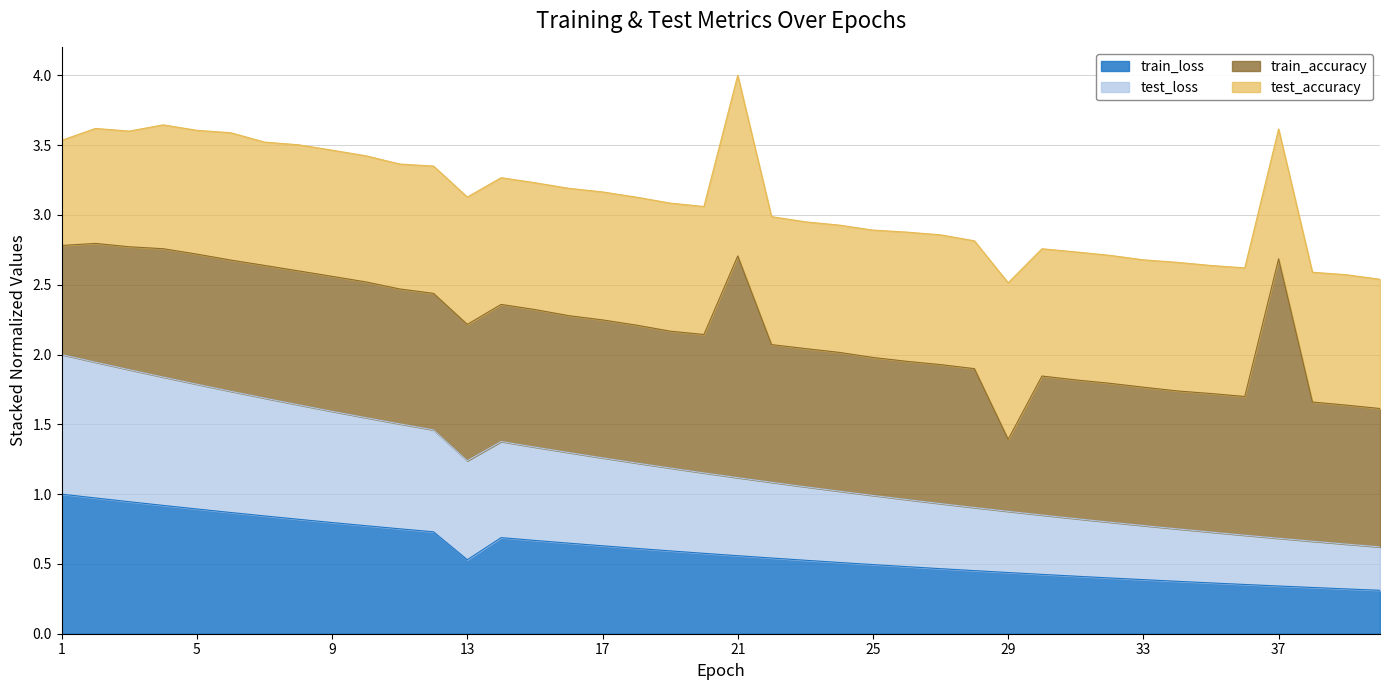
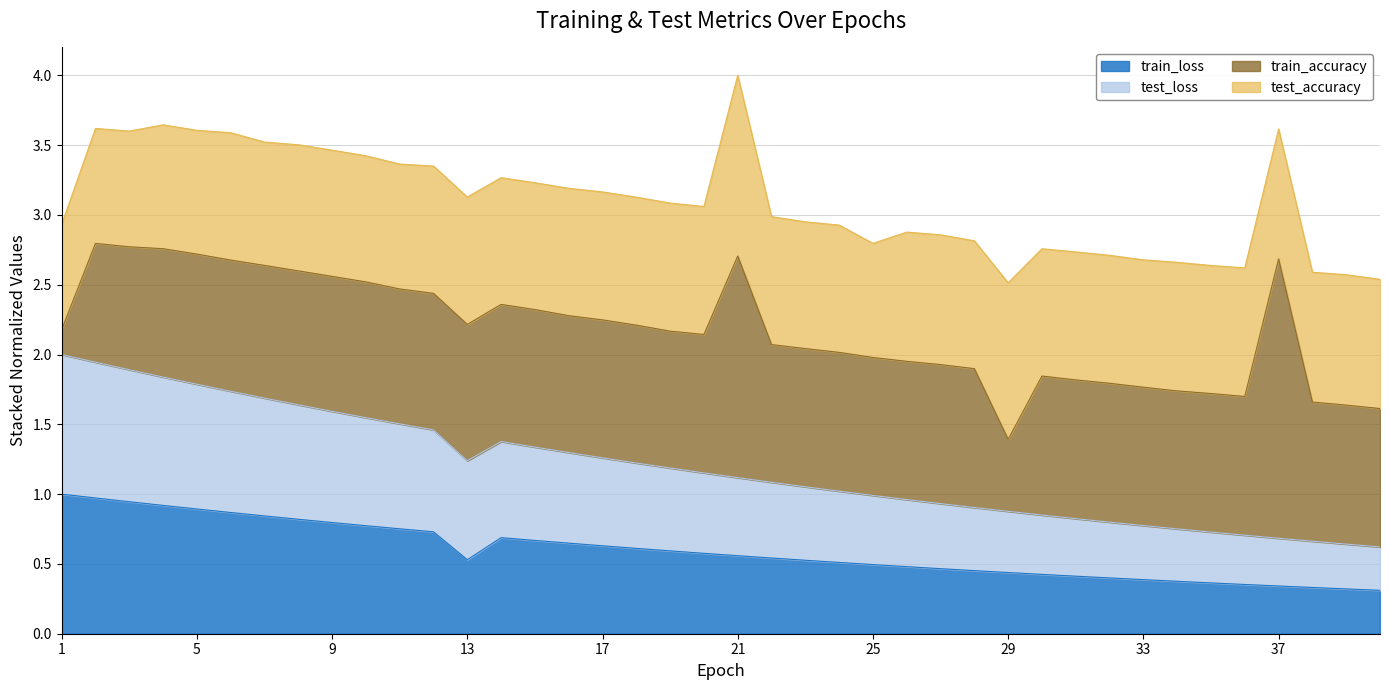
  {
    "train_loss": {
      "1": 1.00,
      "5": 0.89,
      "9": 0.80,
      "13": 0.53,
      "17": 0.63,
      "21": 0.56,
      "25": 0.50,
      "29": 0.44,
      "33": 0.39,
      "37": 0.34
    },
    "test_loss": {
      "1": 1.00,
      "5": 0.89,
      "9": 0.80,
      "13": 0.71,
      "17": 0.63,
      "21": 0.56,
      "25": 0.50,
      "29": 0.44,
      "33": 0.39,
      "37": 0.34
    },
    "train_accuracy": {
-     "1": 0.78,
+     "1": 0.18,
      "5": 0.93,
      "9": 0.97,
      "13": 0.98,
      "17": 0.99,
      "21": 1.59,
      "25": 0.99,
      "29": 0.52,
      "33": 0.99,
      "37": 2.00
    },
    "test_accuracy": {
      "1": 0.75,
      "5": 0.89,
      "9": 0.90,
      "13": 0.91,
      "17": 0.92,
      "21": 1.29,
-     "25": 0.91,
+     "25": 0.82,
      "29": 1.12,
      "33": 0.91,
      "37": 0.93
    }
  }
